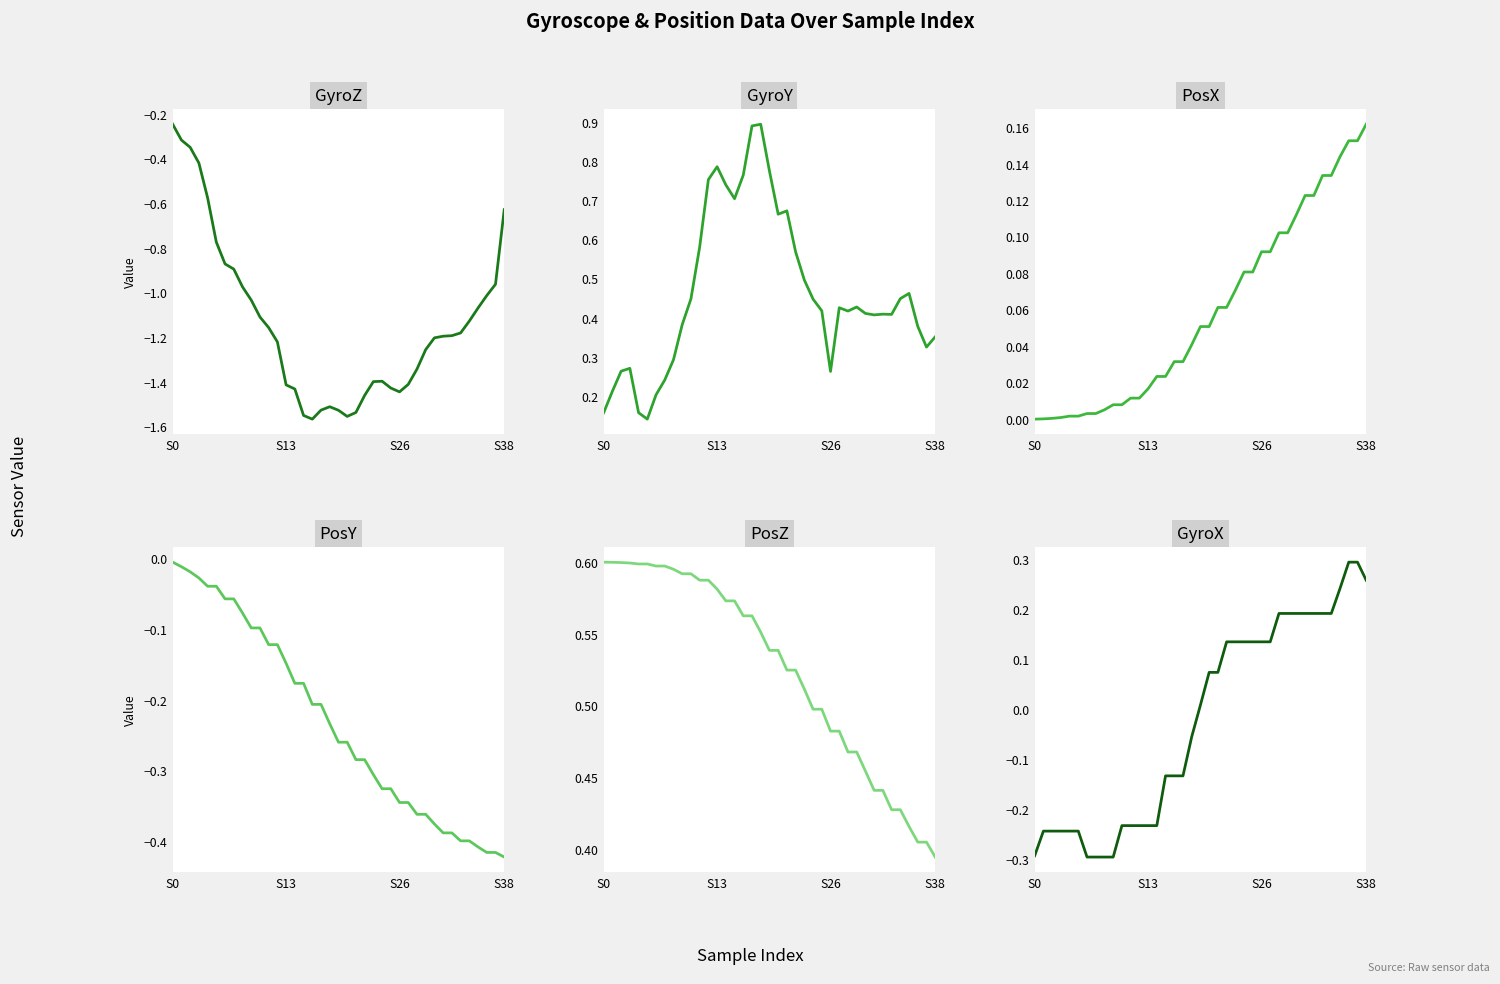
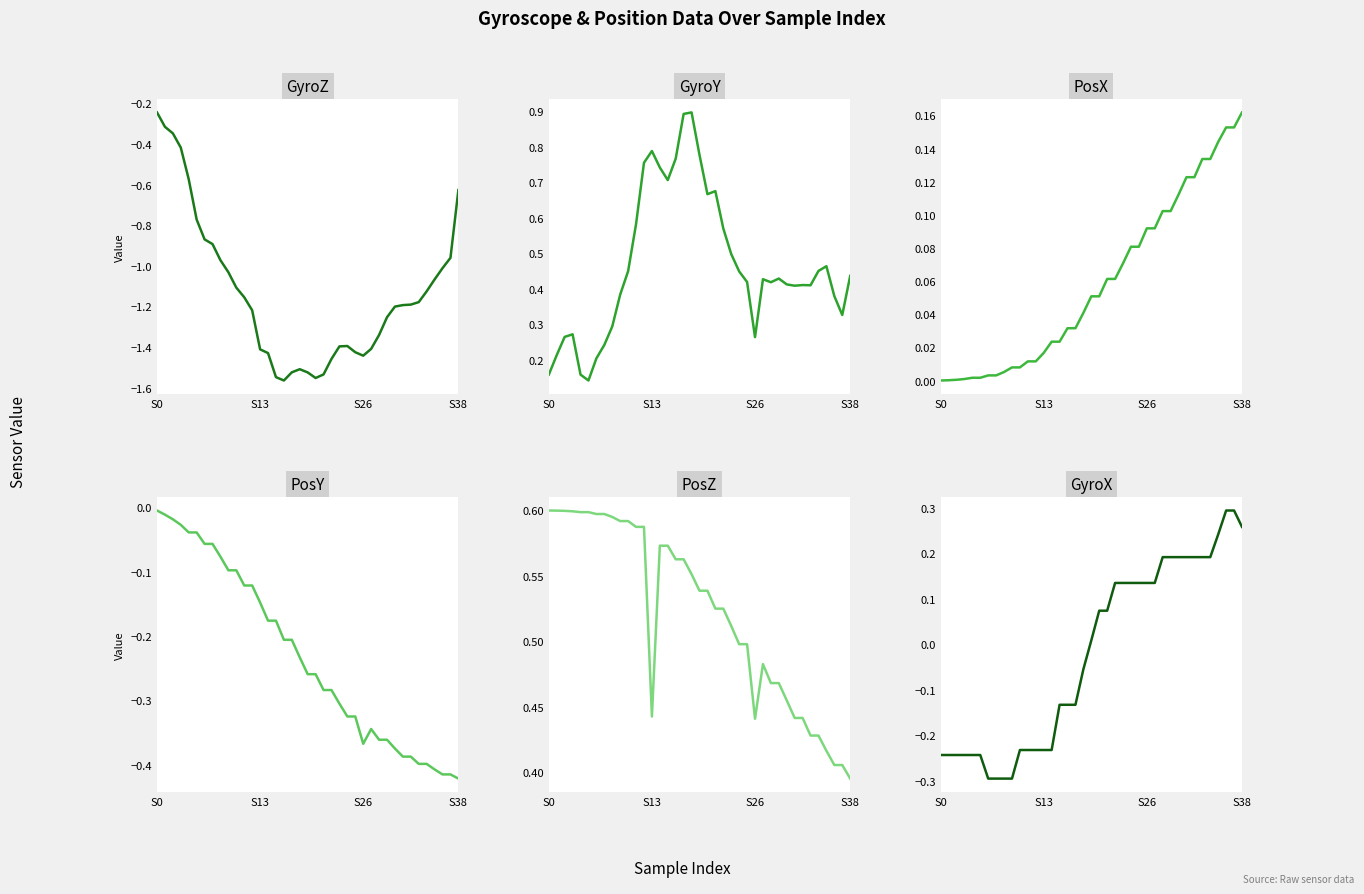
  {
    "GyroZ": {
      "S0": -0.24,
      "S13": -1.41,
      "S26": -1.44,
      "S38": -0.63
    },
    "GyroY": {
      "S0": 0.16,
      "S13": 0.79,
      "S26": 0.26,
-     "S38": 0.35
+     "S38": 0.44
    },
    "PosX": {
      "S0": 0.000,
      "S13": 0.017,
      "S26": 0.092,
      "S38": 0.162
    },
    "PosY": {
      "S0": 0.00,
      "S13": -0.15,
-     "S26": -0.34,
+     "S26": -0.37,
      "S38": -0.42
    },
    "PosZ": {
      "S0": 0.600,
-     "S13": 0.581,
-     "S26": 0.483,
+     "S13": 0.442,
+     "S26": 0.441,
      "S38": 0.395
    },
    "GyroX": {
-     "S0": -0.29,
+     "S0": -0.24,
      "S13": -0.23,
      "S26": 0.14,
      "S38": 0.26
    }
  }
